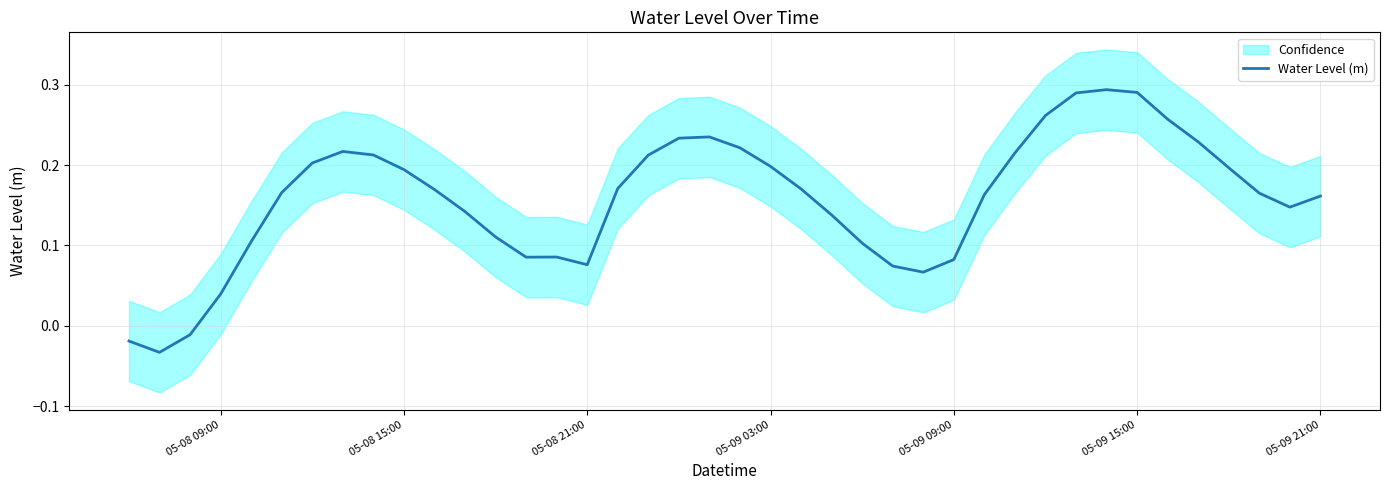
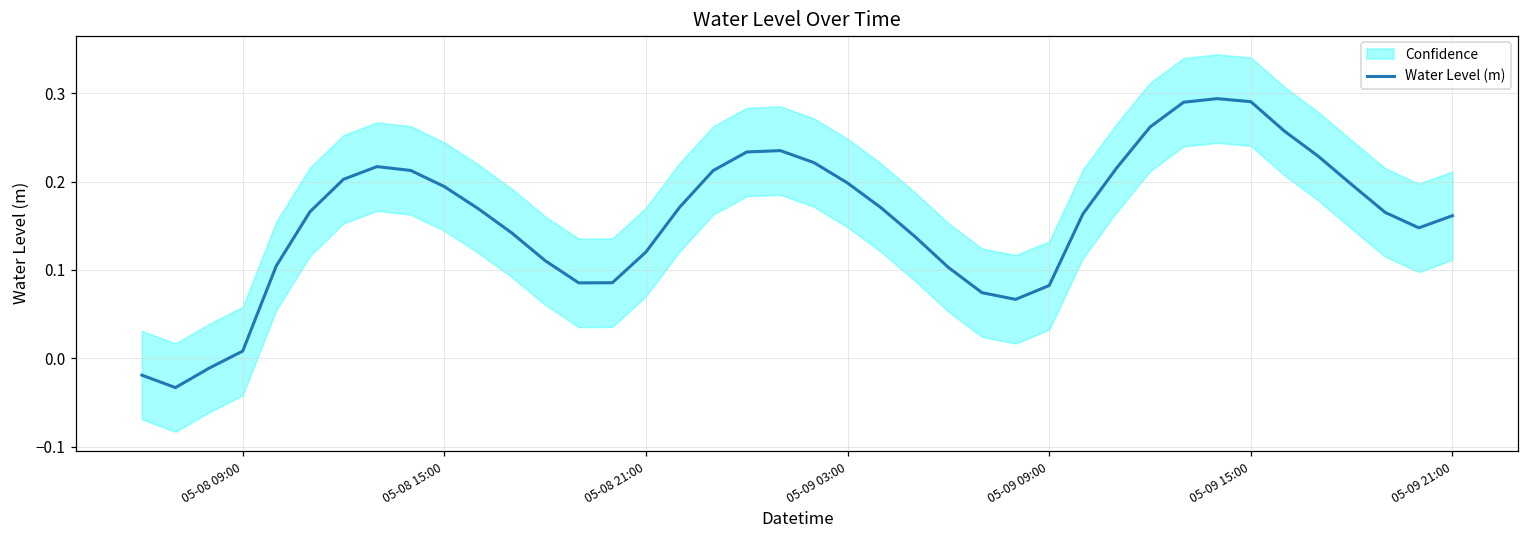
  {
    "Water Level (m)": {
-     "05-08 09:00": 0.04,
+     "05-08 09:00": 0.01,
      "05-08 15:00": 0.19,
-     "05-08 21:00": 0.08,
+     "05-08 21:00": 0.12,
      "05-09 03:00": 0.20,
      "05-09 09:00": 0.08,
      "05-09 15:00": 0.29,
      "05-09 21:00": 0.16
    }
  }
